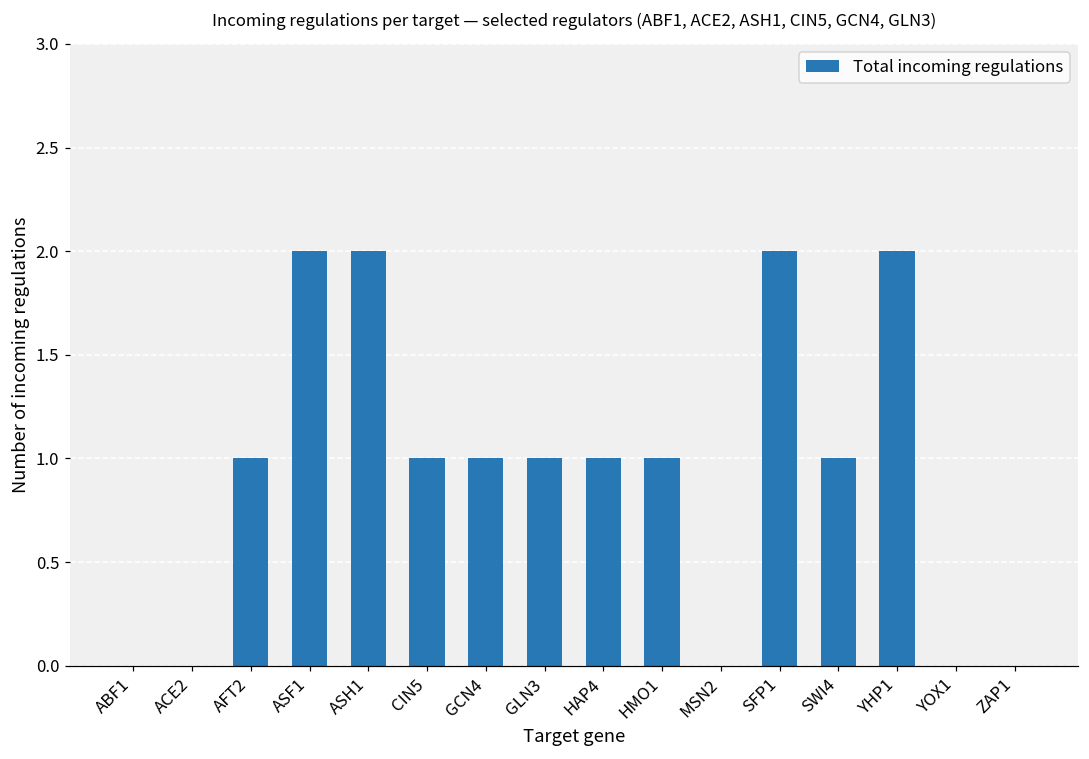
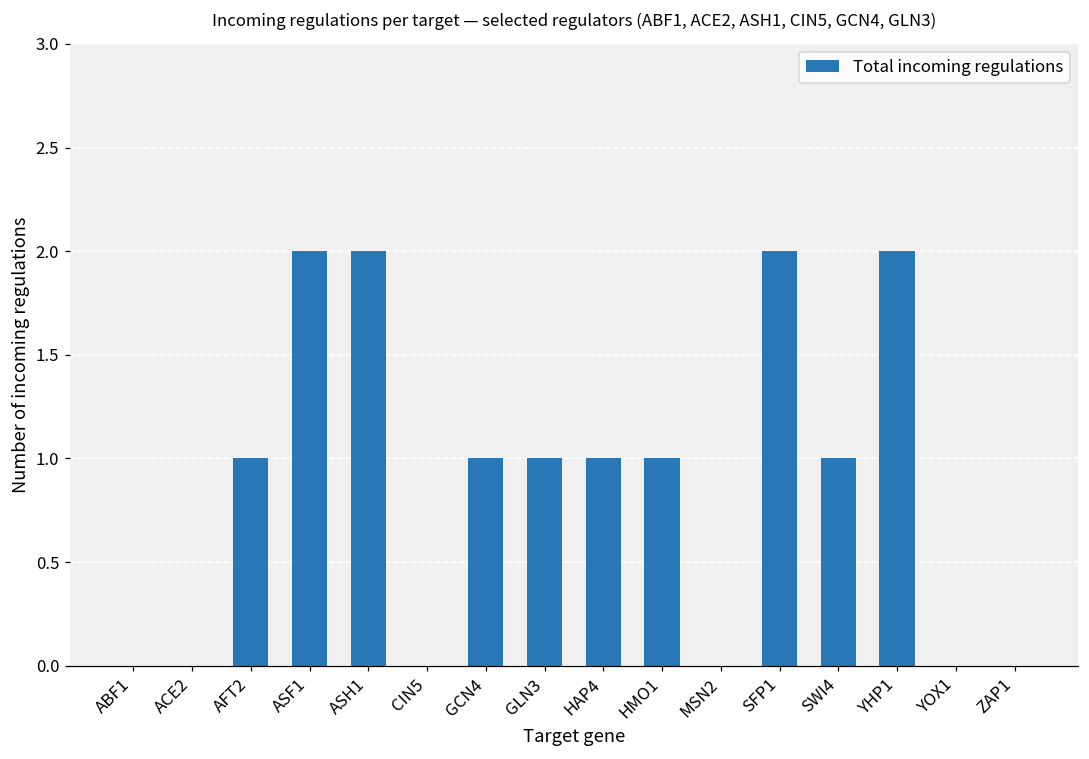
  {
    "ABF1": 0,
    "ACE2": 0,
    "AFT2": 1,
    "ASF1": 2,
    "ASH1": 2,
-   "CIN5": 1,
+   "CIN5": 0,
    "GCN4": 1,
    "GLN3": 1,
    "HAP4": 1,
    "HMO1": 1,
    "MSN2": 0,
    "SFP1": 2,
    "SWI4": 1,
    "YHP1": 2,
    "YOX1": 0,
    "ZAP1": 0
  }
